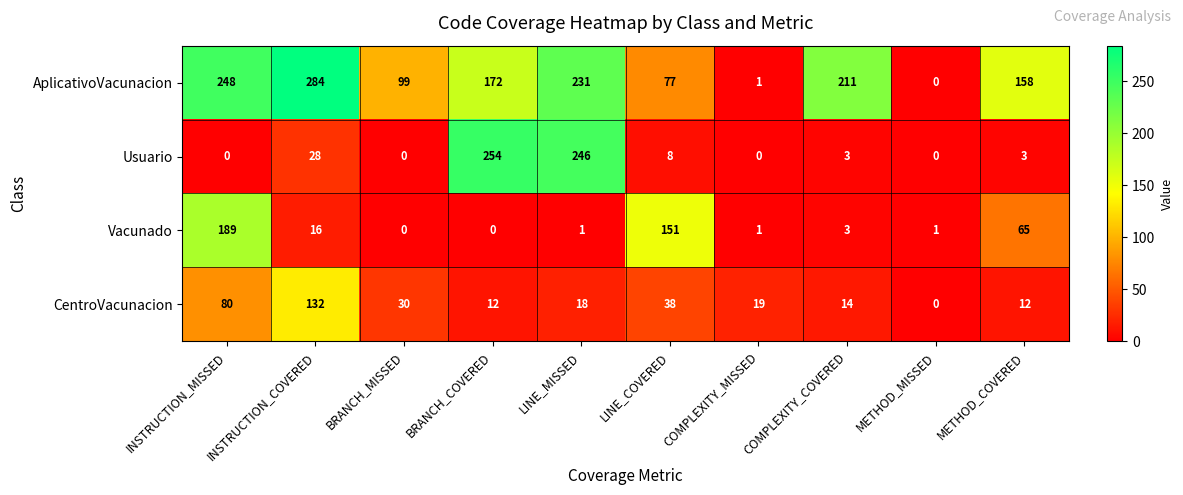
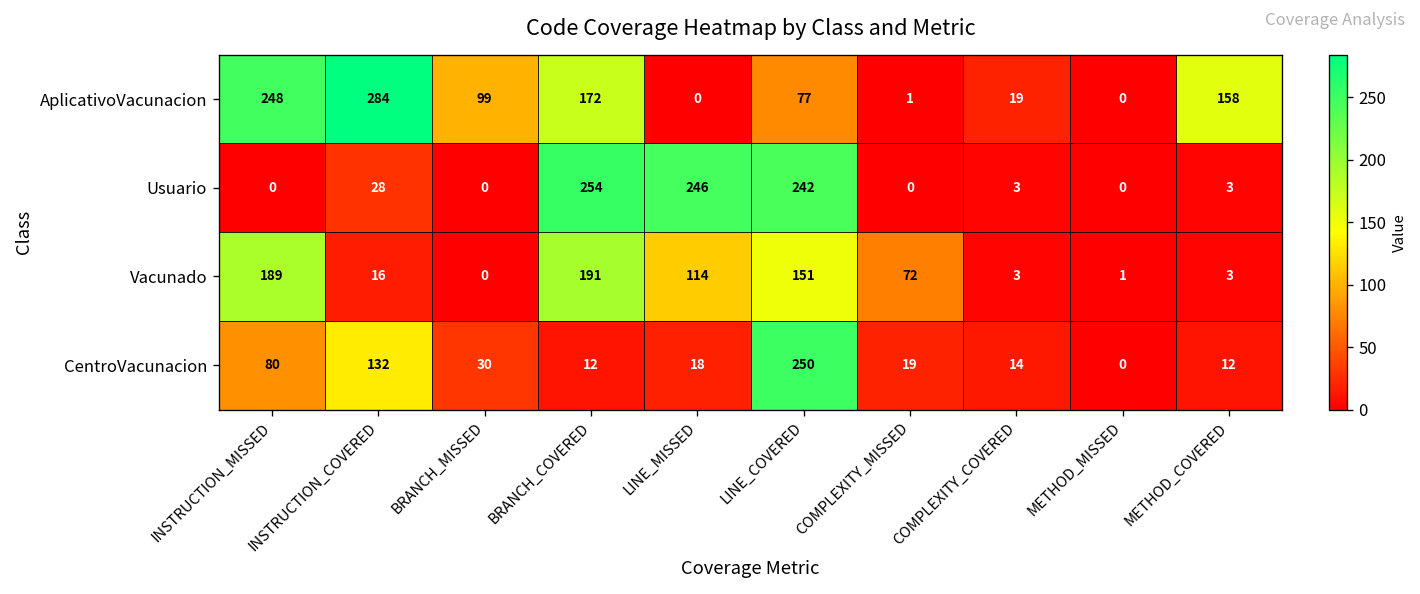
  {
    "AplicativoVacunacion": {
      "INSTRUCTION_MISSED": 248,
      "INSTRUCTION_COVERED": 284,
      "BRANCH_MISSED": 99,
      "BRANCH_COVERED": 172,
-     "LINE_MISSED": 231,
+     "LINE_MISSED": 0,
      "LINE_COVERED": 77,
      "COMPLEXITY_MISSED": 1,
-     "COMPLEXITY_COVERED": 211,
+     "COMPLEXITY_COVERED": 19,
      "METHOD_MISSED": 0,
      "METHOD_COVERED": 158
    },
    "Usuario": {
      "INSTRUCTION_MISSED": 0,
      "INSTRUCTION_COVERED": 28,
      "BRANCH_MISSED": 0,
      "BRANCH_COVERED": 254,
      "LINE_MISSED": 246,
-     "LINE_COVERED": 8,
+     "LINE_COVERED": 242,
      "COMPLEXITY_MISSED": 0,
      "COMPLEXITY_COVERED": 3,
      "METHOD_MISSED": 0,
      "METHOD_COVERED": 3
    },
    "Vacunado": {
      "INSTRUCTION_MISSED": 189,
      "INSTRUCTION_COVERED": 16,
      "BRANCH_MISSED": 0,
-     "BRANCH_COVERED": 0,
-     "LINE_MISSED": 1,
+     "BRANCH_COVERED": 191,
+     "LINE_MISSED": 114,
      "LINE_COVERED": 151,
-     "COMPLEXITY_MISSED": 1,
+     "COMPLEXITY_MISSED": 72,
      "COMPLEXITY_COVERED": 3,
      "METHOD_MISSED": 1,
-     "METHOD_COVERED": 65
+     "METHOD_COVERED": 3
    },
    "CentroVacunacion": {
      "INSTRUCTION_MISSED": 80,
      "INSTRUCTION_COVERED": 132,
      "BRANCH_MISSED": 30,
      "BRANCH_COVERED": 12,
      "LINE_MISSED": 18,
-     "LINE_COVERED": 38,
+     "LINE_COVERED": 250,
      "COMPLEXITY_MISSED": 19,
      "COMPLEXITY_COVERED": 14,
      "METHOD_MISSED": 0,
      "METHOD_COVERED": 12
    }
  }
